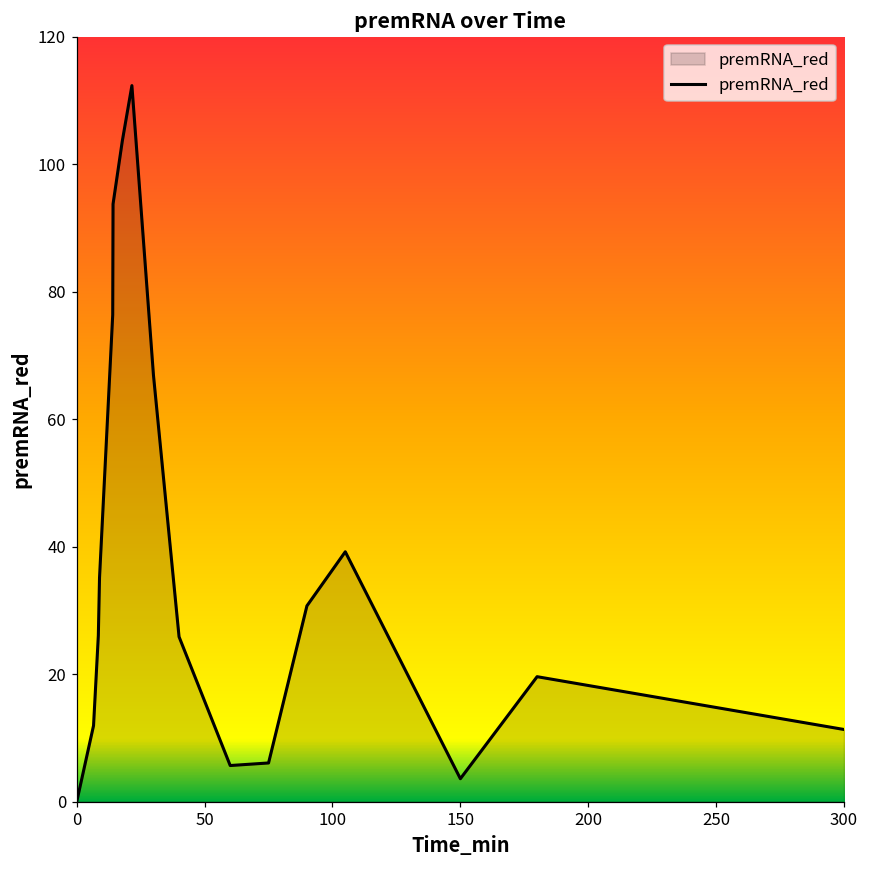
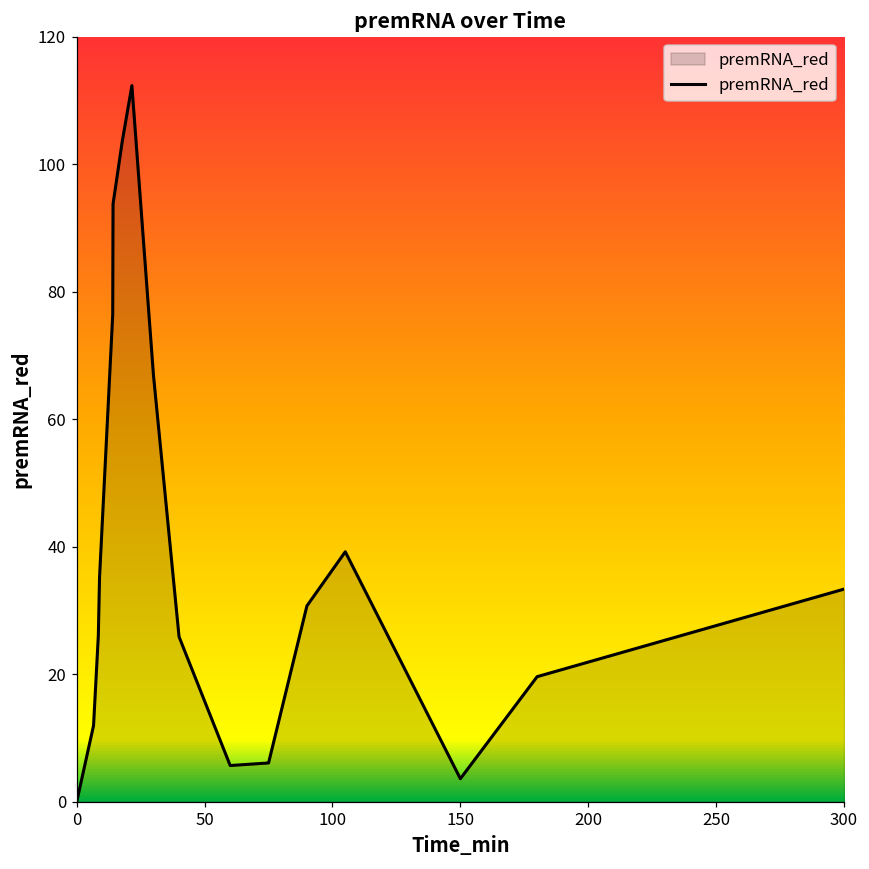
  {
    "0": 0,
    "150": 4,
-   "300": 11
+   "300": 33
  }
